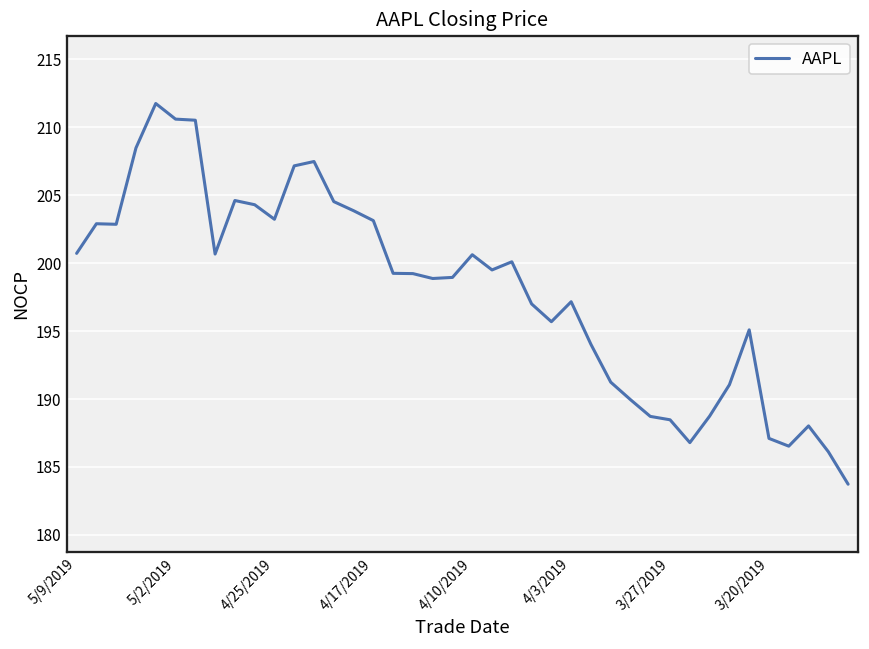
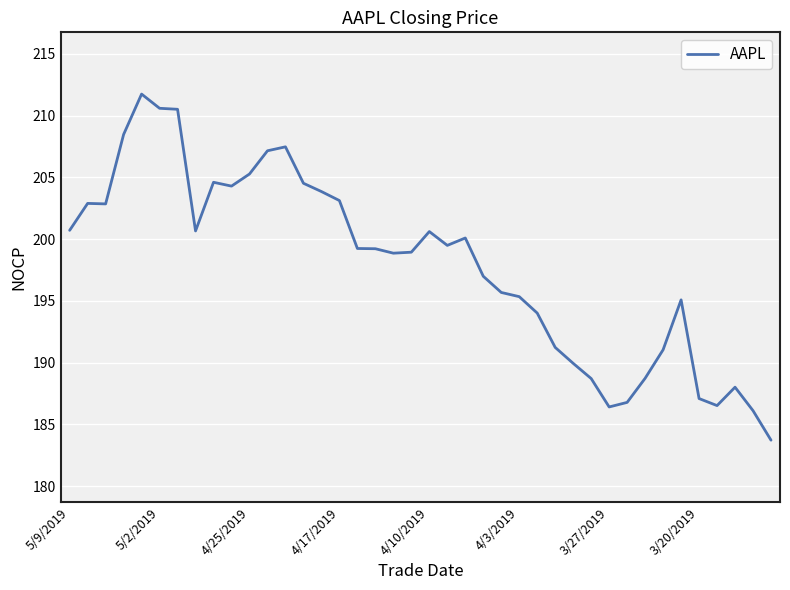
  {
    "5/9/2019": 200.7,
    "5/2/2019": 210.6,
-   "4/25/2019": 203.2,
+   "4/25/2019": 205.3,
    "4/17/2019": 203.1,
    "4/10/2019": 200.6,
-   "4/3/2019": 197.2,
-   "3/27/2019": 188.5,
+   "4/3/2019": 195.4,
+   "3/27/2019": 186.4,
    "3/20/2019": 187.1
  }
